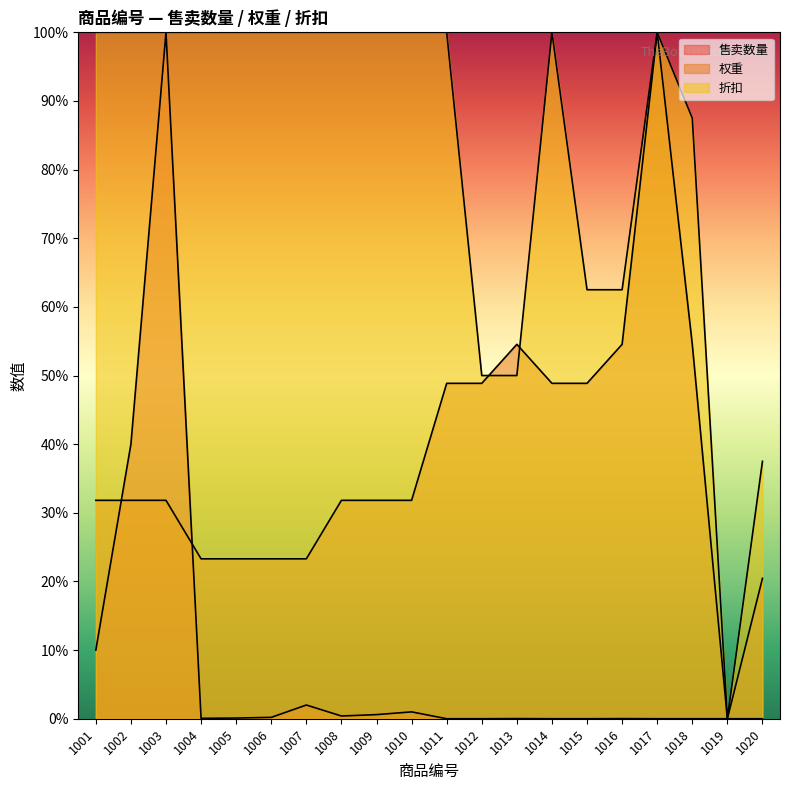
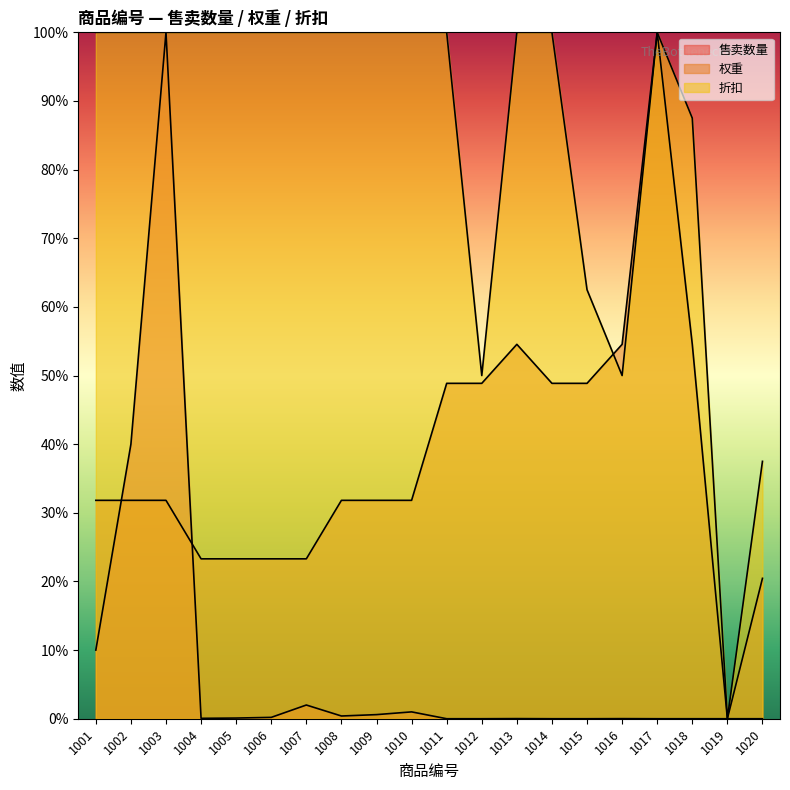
  {
    "折扣": {
      "1001": "100%",
      "1002": "100%",
      "1004": "100%",
      "1005": "100%",
      "1006": "100%",
      "1007": "100%",
      "1008": "100%",
      "1009": "100%",
      "1010": "100%",
      "1011": "100%",
      "1012": "50%",
-     "1013": "50%",
+     "1013": "100%",
      "1014": "100%",
      "1015": "63%",
-     "1016": "63%",
+     "1016": "50%",
      "1018": "88%",
      "1020": "38%"
    }
  }
